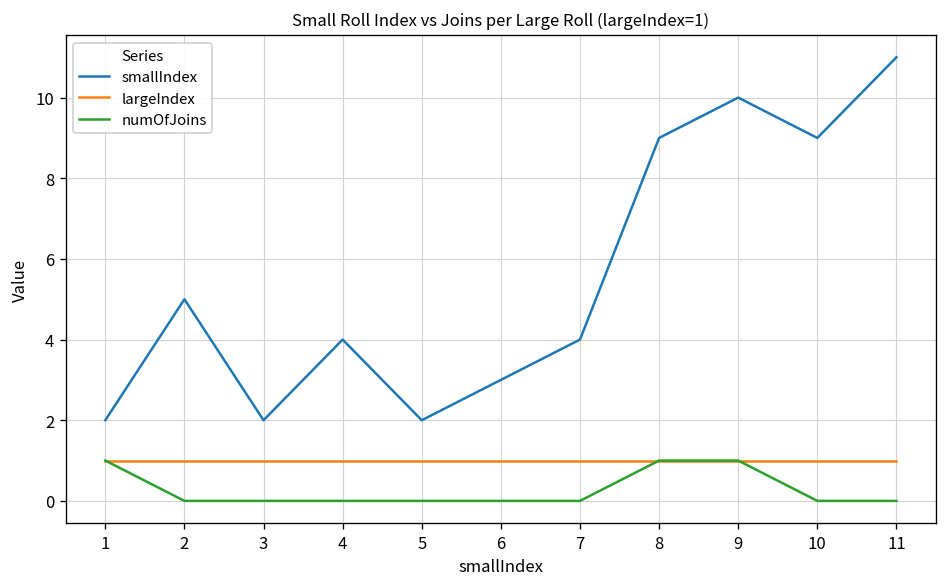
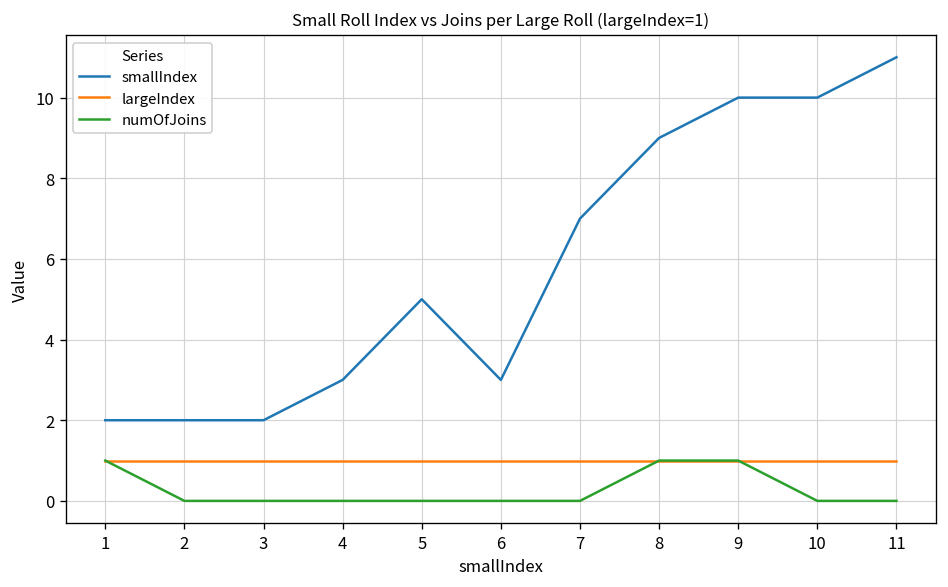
  {
    "smallIndex": {
      "1": 2,
-     "2": 5,
+     "2": 2,
      "3": 2,
-     "4": 4,
-     "5": 2,
+     "4": 3,
+     "5": 5,
      "6": 3,
-     "7": 4,
+     "7": 7,
      "8": 9,
      "9": 10,
-     "10": 9,
+     "10": 10,
      "11": 11
    },
    "largeIndex": {
      "2": 1,
      "3": 1,
      "4": 1,
      "5": 1,
      "6": 1,
      "7": 1,
      "10": 1,
      "11": 1
    },
    "numOfJoins": {
      "2": 0,
      "3": 0,
      "4": 0,
      "5": 0,
      "6": 0,
      "7": 0,
      "10": 0,
      "11": 0
    }
  }
